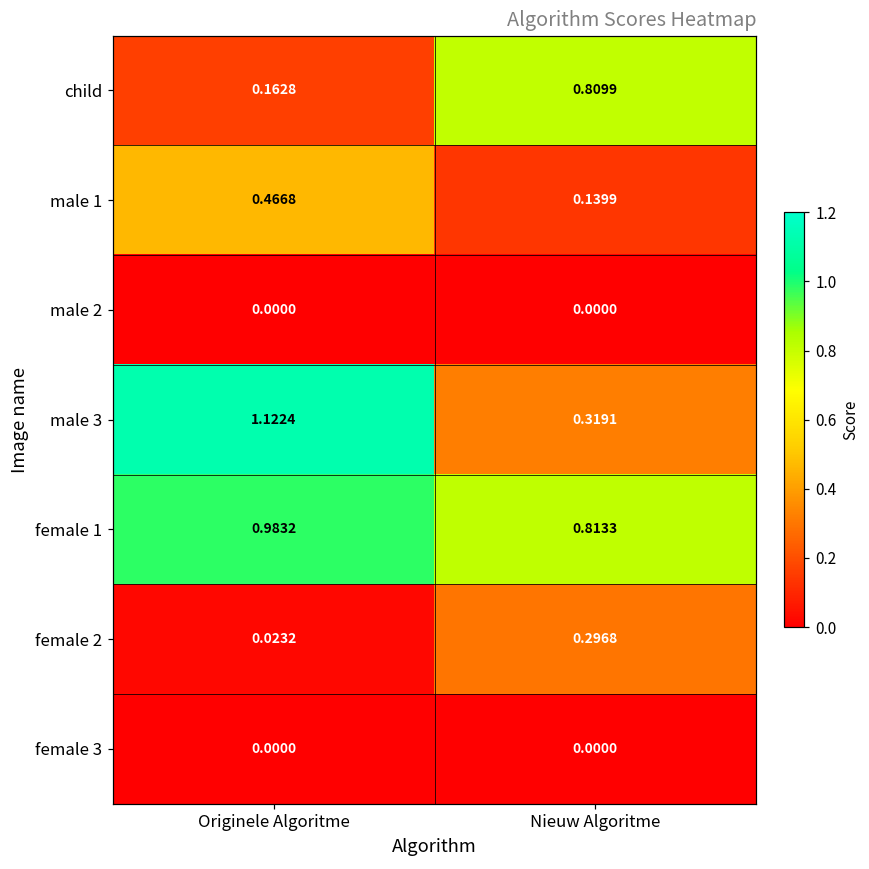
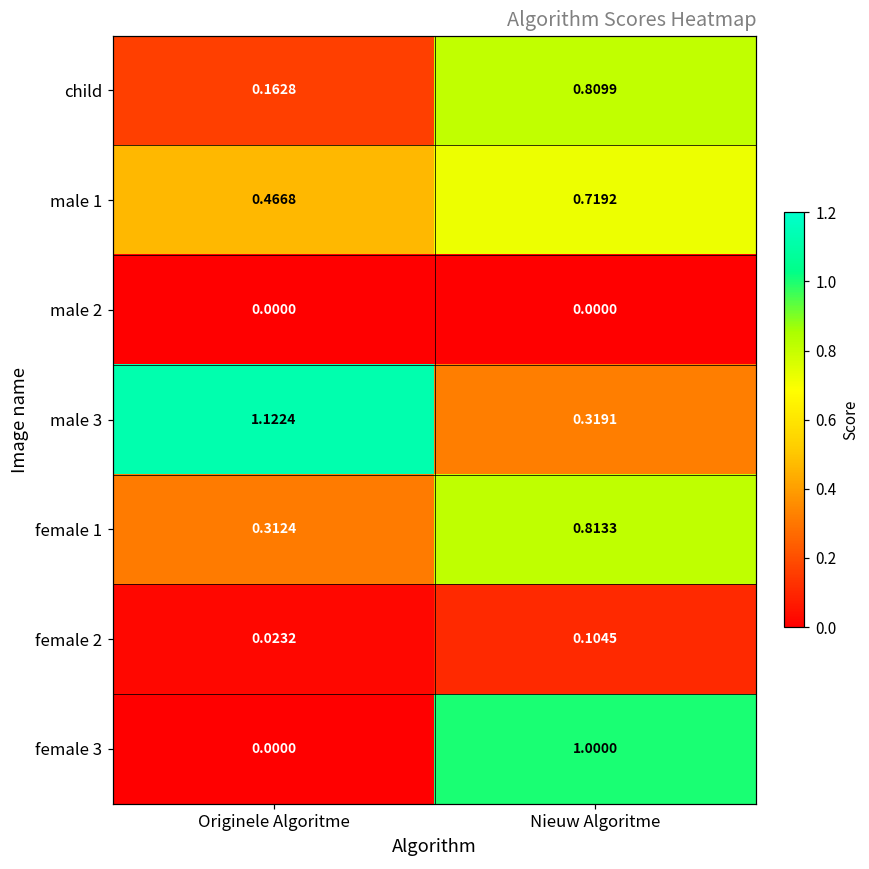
  {
    "child": {
      "Originele Algoritme": 0.1628,
      "Nieuw Algoritme": 0.8099
    },
    "male 1": {
      "Originele Algoritme": 0.4668,
-     "Nieuw Algoritme": 0.1399
+     "Nieuw Algoritme": 0.7192
    },
    "male 2": {
      "Originele Algoritme": 0.0000,
      "Nieuw Algoritme": 0.0000
    },
    "male 3": {
      "Originele Algoritme": 1.1224,
      "Nieuw Algoritme": 0.3191
    },
    "female 1": {
-     "Originele Algoritme": 0.9832,
+     "Originele Algoritme": 0.3124,
      "Nieuw Algoritme": 0.8133
    },
    "female 2": {
      "Originele Algoritme": 0.0232,
-     "Nieuw Algoritme": 0.2968
+     "Nieuw Algoritme": 0.1045
    },
    "female 3": {
      "Originele Algoritme": 0.0000,
-     "Nieuw Algoritme": 0.0000
+     "Nieuw Algoritme": 1.0000
    }
  }
